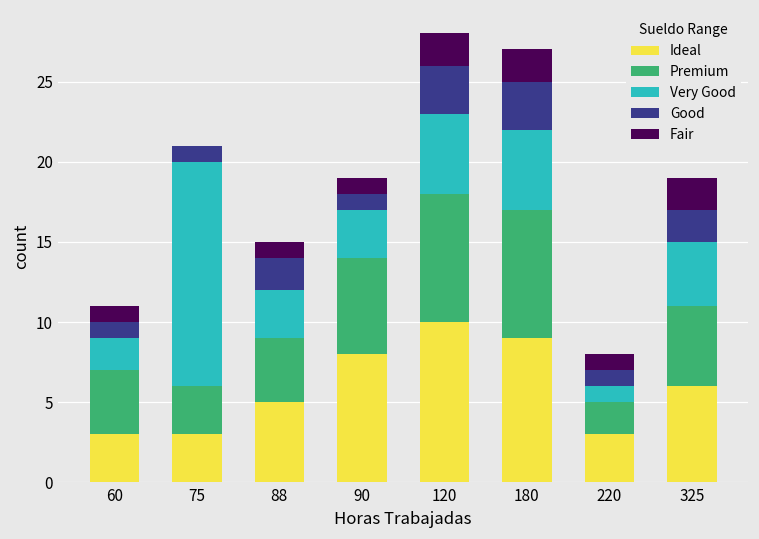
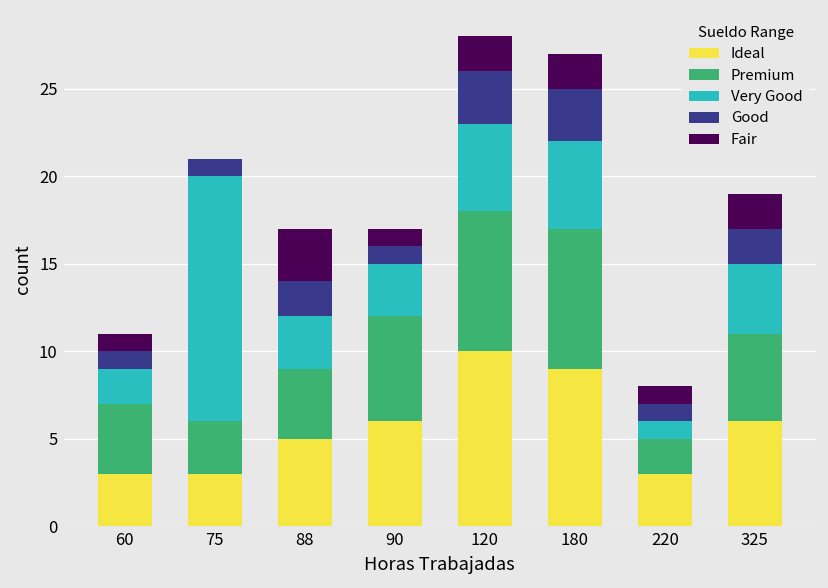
  {
    "Ideal": {
      "60": 3,
      "75": 3,
      "88": 5,
-     "90": 8,
+     "90": 6,
      "120": 10,
      "180": 9,
      "220": 3,
      "325": 6
    },
    "Premium": {
      "60": 4,
      "75": 3,
      "88": 4,
      "90": 6,
      "120": 8,
      "180": 8,
      "220": 2,
      "325": 5
    },
    "Very Good": {
      "60": 2,
      "75": 14,
      "88": 3,
      "90": 3,
      "120": 5,
      "180": 5,
      "220": 1,
      "325": 4
    },
    "Good": {
      "60": 1,
      "75": 1,
      "88": 2,
      "90": 1,
      "120": 3,
      "180": 3,
      "220": 1,
      "325": 2
    },
    "Fair": {
      "60": 1,
      "75": 0,
-     "88": 1,
+     "88": 3,
      "90": 1,
      "120": 2,
      "180": 2,
      "220": 1,
      "325": 2
    }
  }
